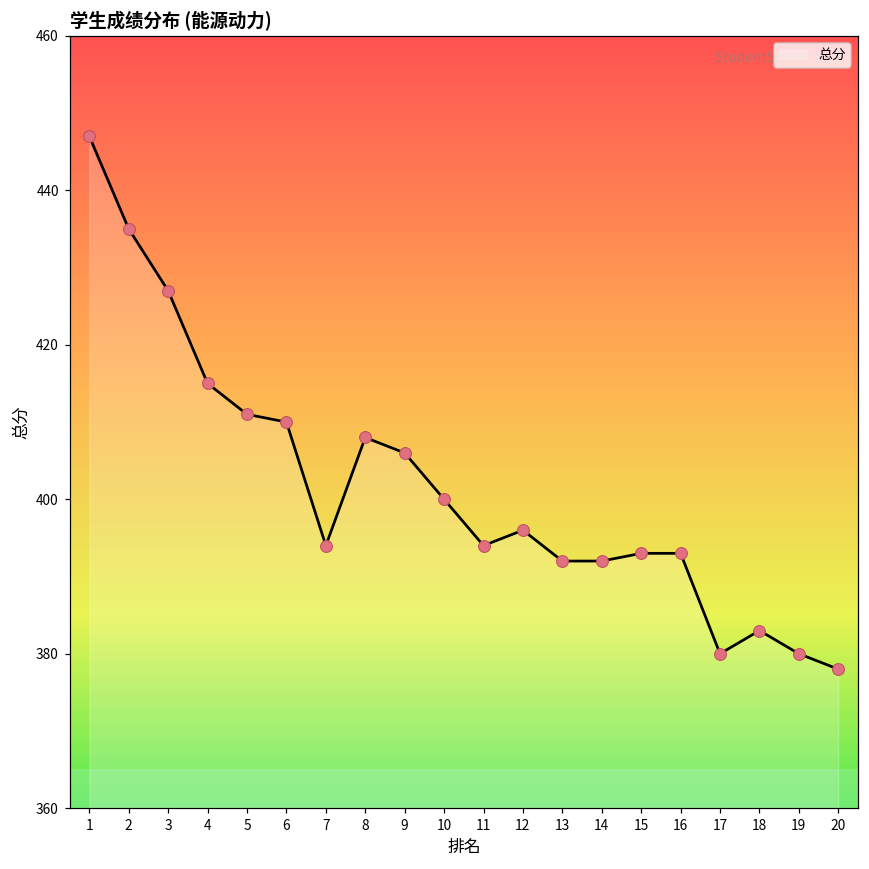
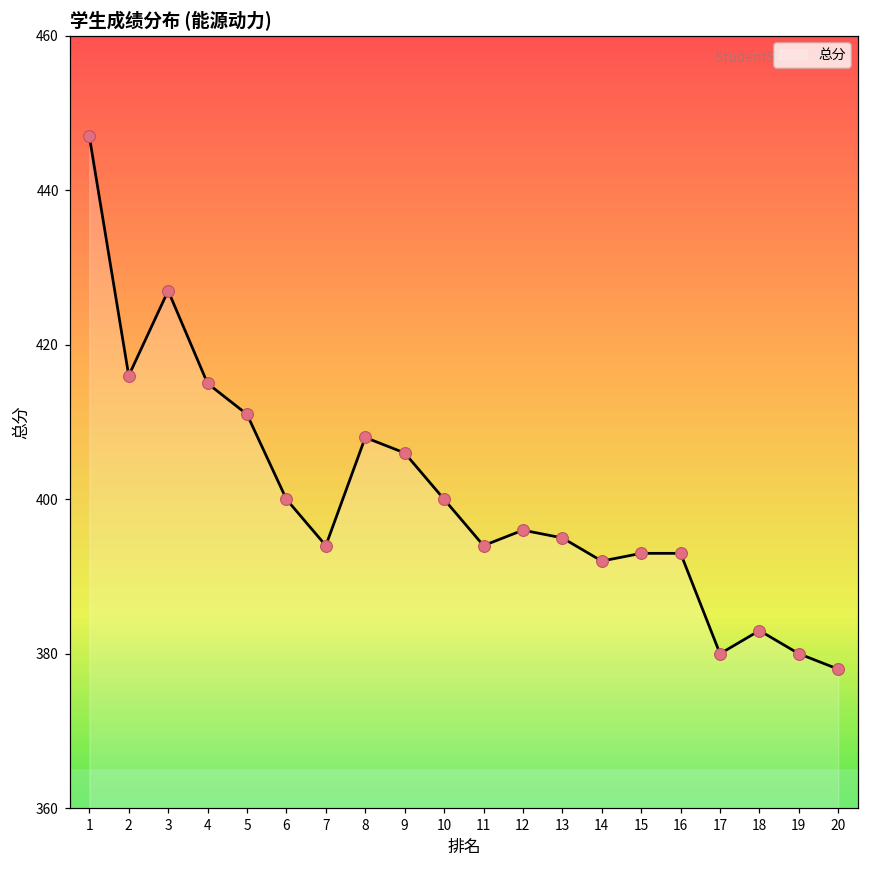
  {
    "1": 447,
-   "2": 435,
+   "2": 416,
    "3": 427,
    "4": 415,
    "5": 411,
-   "6": 410,
+   "6": 400,
    "7": 394,
    "8": 408,
    "9": 406,
    "10": 400,
    "11": 394,
    "12": 396,
-   "13": 392,
+   "13": 395,
    "14": 392,
    "15": 393,
    "16": 393,
    "17": 380,
    "18": 383,
    "19": 380,
    "20": 378
  }
